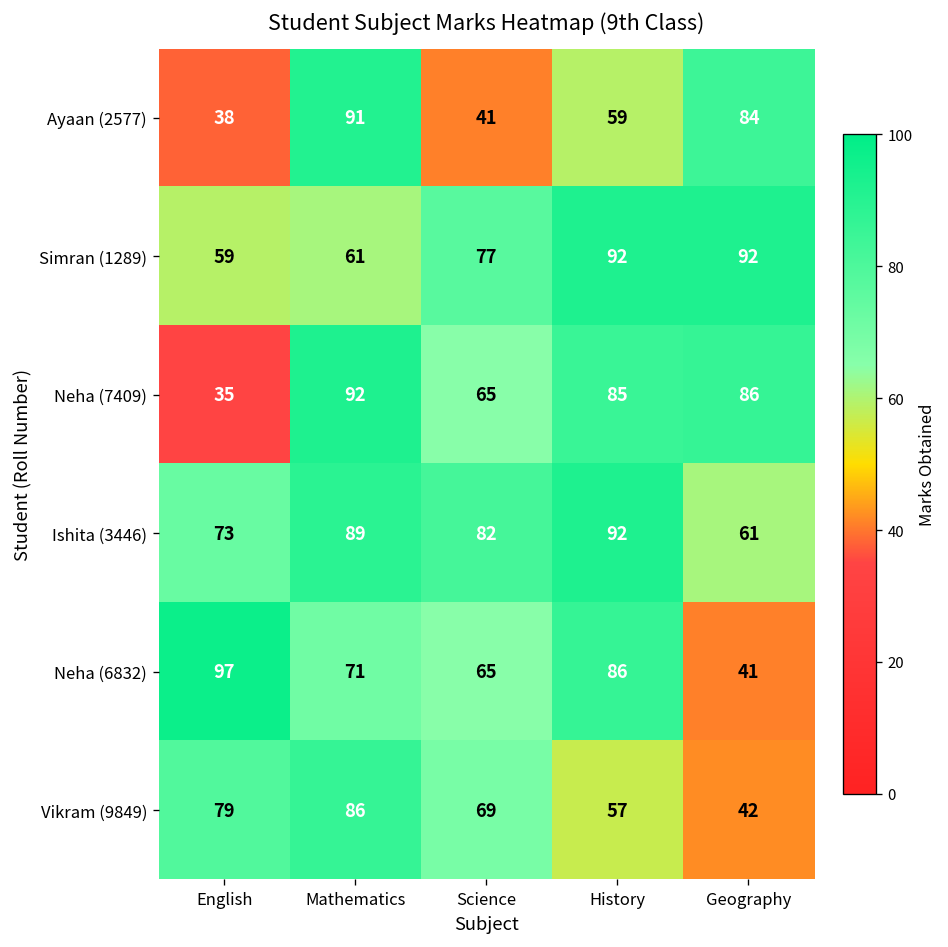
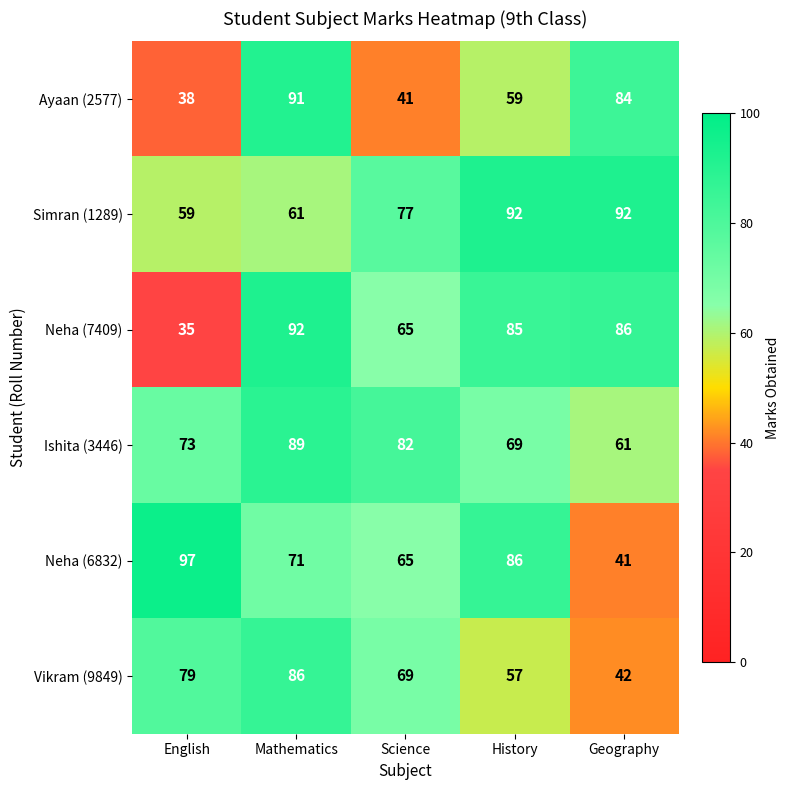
  {
    "Ayaan (2577)": {
      "English": 38,
      "Mathematics": 91,
      "Science": 41,
      "History": 59,
      "Geography": 84
    },
    "Simran (1289)": {
      "English": 59,
      "Mathematics": 61,
      "Science": 77,
      "History": 92,
      "Geography": 92
    },
    "Neha (7409)": {
      "English": 35,
      "Mathematics": 92,
      "Science": 65,
      "History": 85,
      "Geography": 86
    },
    "Ishita (3446)": {
      "English": 73,
      "Mathematics": 89,
      "Science": 82,
-     "History": 92,
+     "History": 69,
      "Geography": 61
    },
    "Neha (6832)": {
      "English": 97,
      "Mathematics": 71,
      "Science": 65,
      "History": 86,
      "Geography": 41
    },
    "Vikram (9849)": {
      "English": 79,
      "Mathematics": 86,
      "Science": 69,
      "History": 57,
      "Geography": 42
    }
  }
